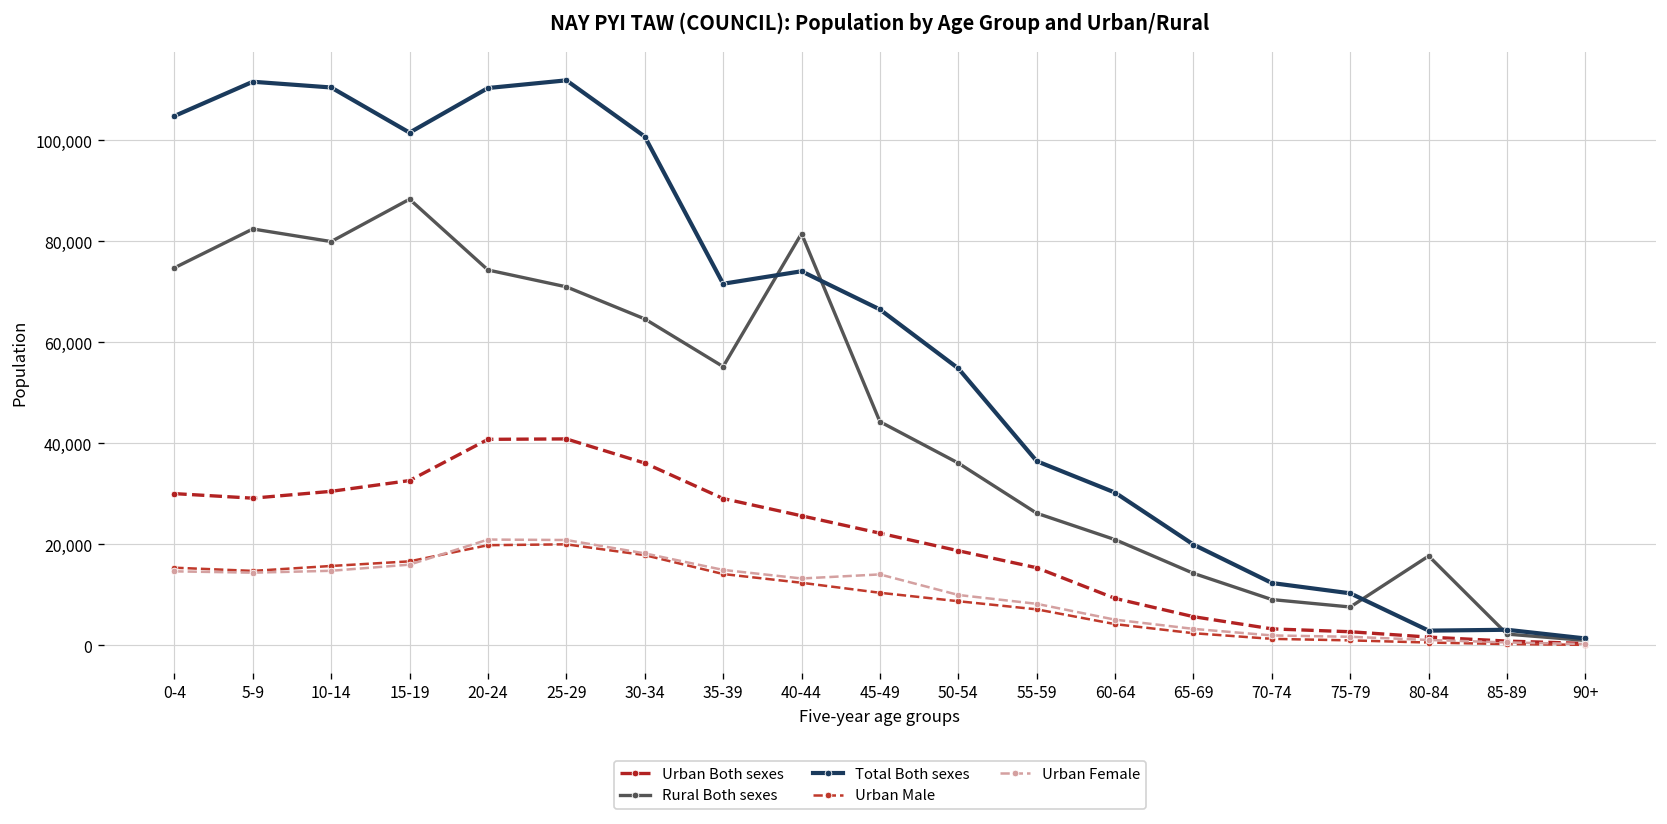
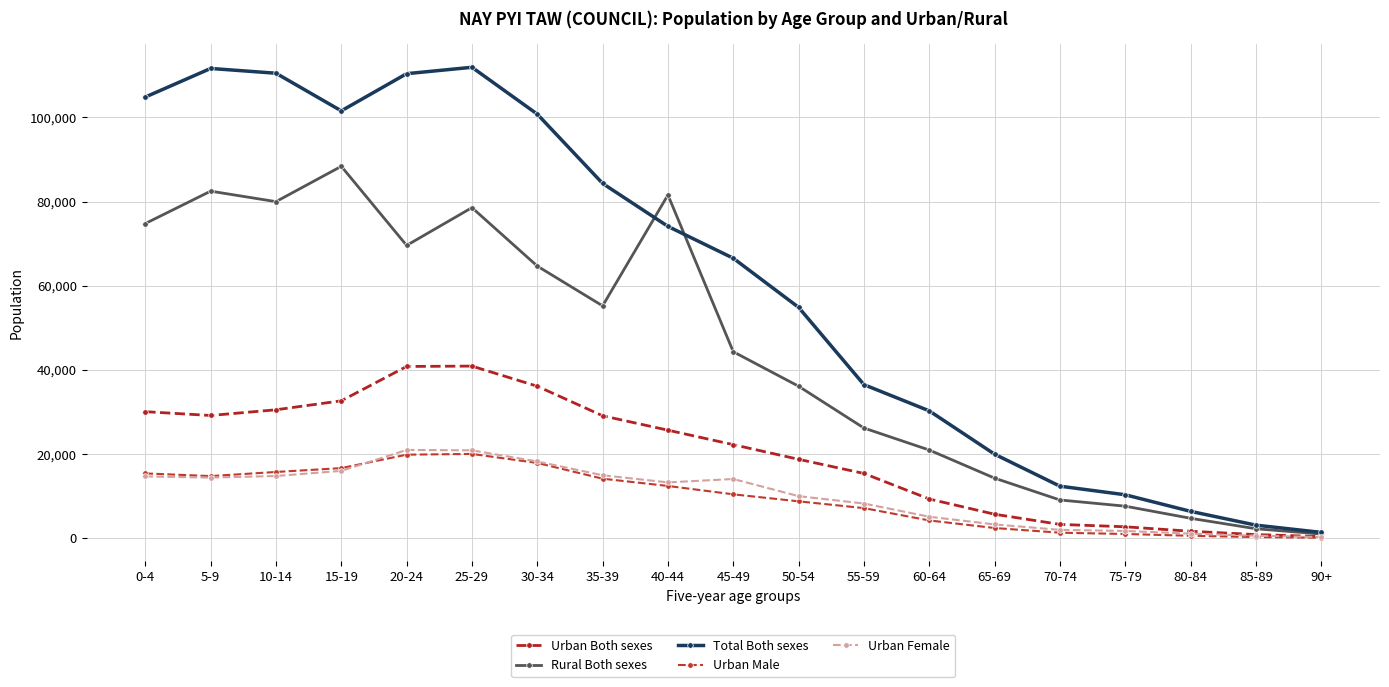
  {
    "Rural Both sexes": {
      "0-4": "75,000",
      "5-9": "82,000",
      "10-14": "80,000",
      "15-19": "88,000",
-     "20-24": "74,000",
-     "25-29": "71,000",
+     "20-24": "70,000",
+     "25-29": "79,000",
      "30-34": "65,000",
      "35-39": "55,000",
      "40-44": "82,000",
      "45-49": "44,000",
      "50-54": "36,000",
      "55-59": "26,000",
      "60-64": "21,000",
      "65-69": "14,000",
      "70-74": "9,000",
      "75-79": "8,000",
-     "80-84": "18,000",
+     "80-84": "5,000",
      "85-89": "2,000"
    },
    "Total Both sexes": {
      "0-4": "105,000",
      "5-9": "112,000",
      "10-14": "110,000",
      "15-19": "102,000",
      "20-24": "110,000",
      "25-29": "112,000",
      "30-34": "101,000",
-     "35-39": "72,000",
+     "35-39": "84,000",
      "40-44": "74,000",
      "45-49": "67,000",
      "50-54": "55,000",
      "55-59": "36,000",
      "60-64": "30,000",
      "65-69": "20,000",
      "70-74": "12,000",
      "75-79": "10,000",
-     "80-84": "3,000",
+     "80-84": "6,000",
      "85-89": "3,000"
    },
    "Urban Female": {
      "0-4": "15,000",
      "10-14": "15,000",
      "15-19": "16,000",
      "20-24": "21,000",
      "25-29": "21,000",
      "35-39": "15,000",
      "40-44": "13,000",
      "45-49": "14,000",
      "50-54": "10,000",
      "55-59": "8,000",
      "60-64": "5,000",
      "65-69": "3,000",
      "70-74": "2,000",
      "75-79": "2,000"
    }
  }
